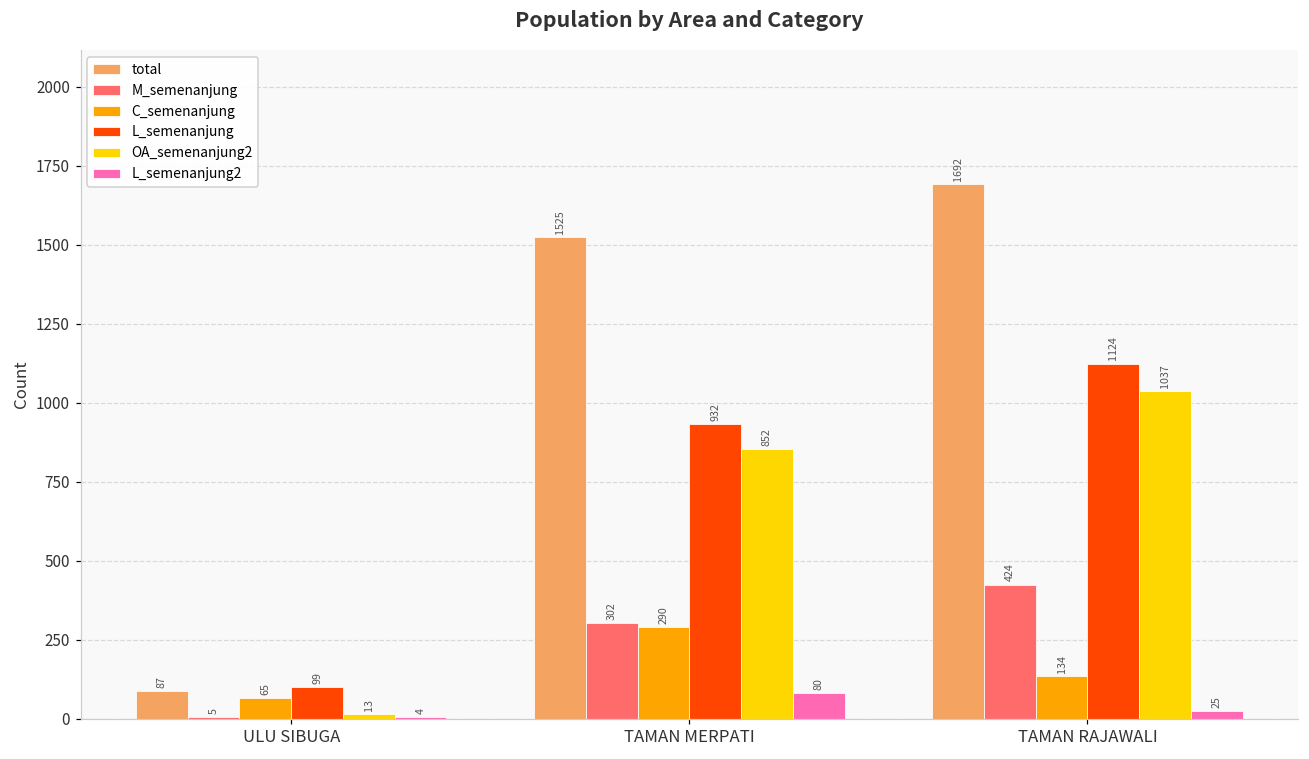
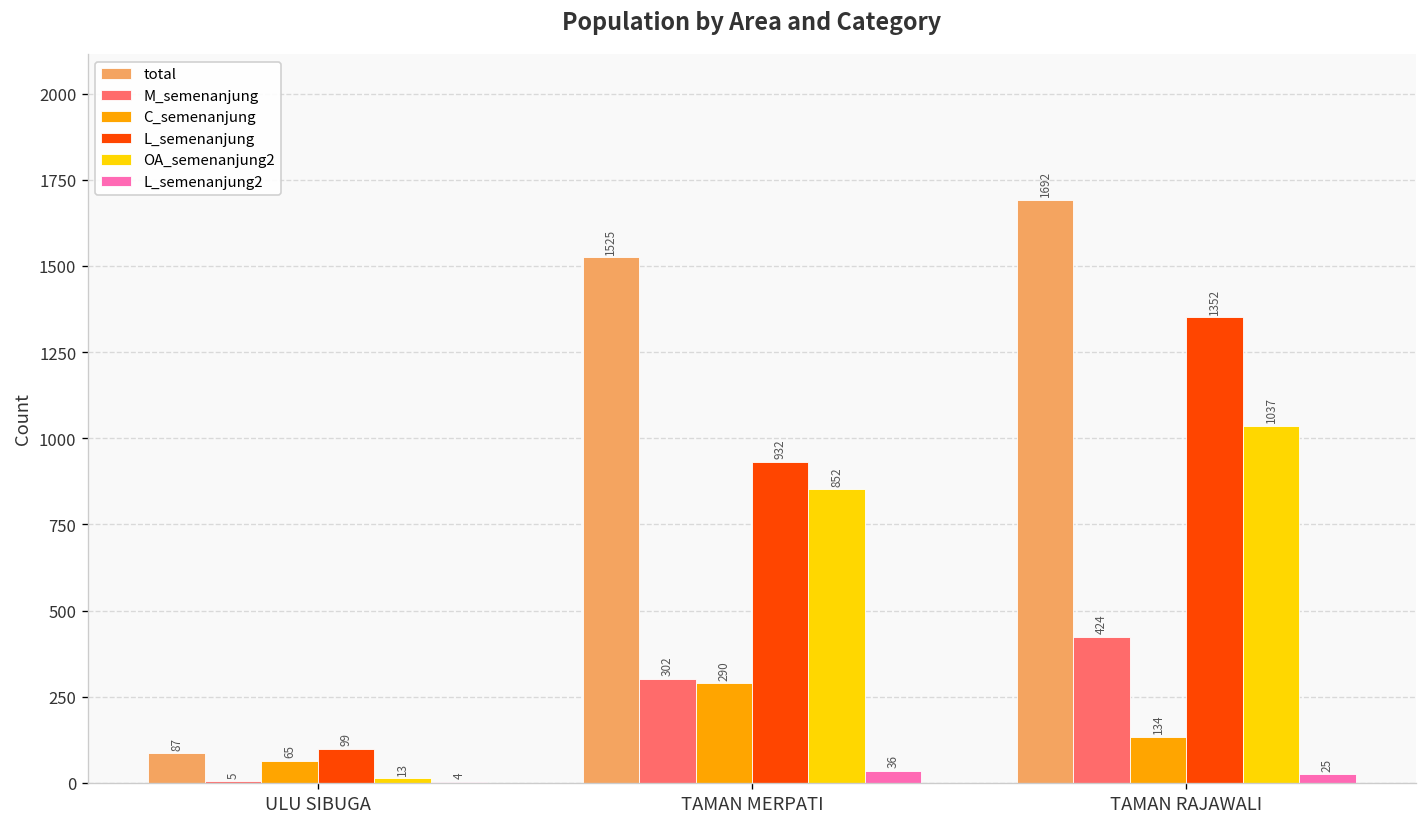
  {
    "L_semenanjung": {
      "ULU SIBUGA": 99,
      "TAMAN MERPATI": 932,
-     "TAMAN RAJAWALI": 1124
+     "TAMAN RAJAWALI": 1352
    },
    "L_semenanjung2": {
      "ULU SIBUGA": 4,
-     "TAMAN MERPATI": 80,
+     "TAMAN MERPATI": 36,
      "TAMAN RAJAWALI": 25
    }
  }
